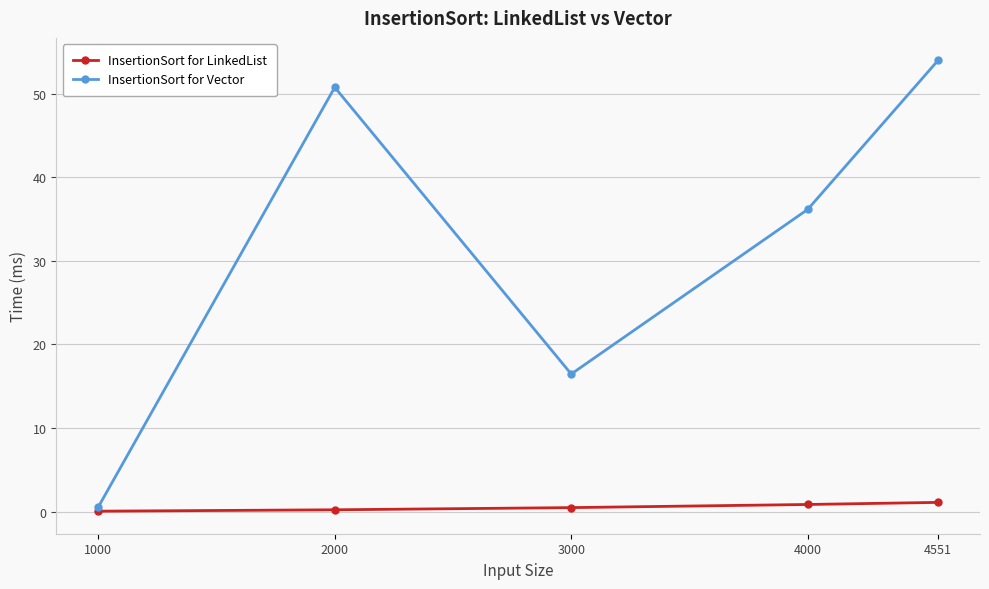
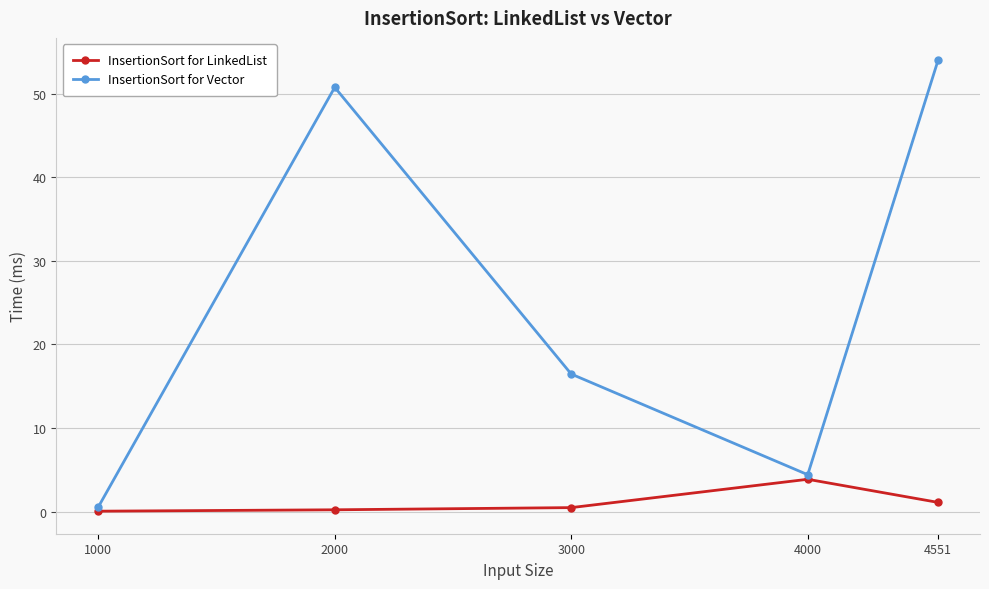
  {
    "InsertionSort for LinkedList": {
      "1000": 0,
      "2000": 0,
      "3000": 0,
-     "4000": 1,
+     "4000": 4,
      "4551": 1
    },
    "InsertionSort for Vector": {
      "1000": 1,
      "2000": 51,
      "3000": 16,
-     "4000": 36,
+     "4000": 4,
      "4551": 54
    }
  }
